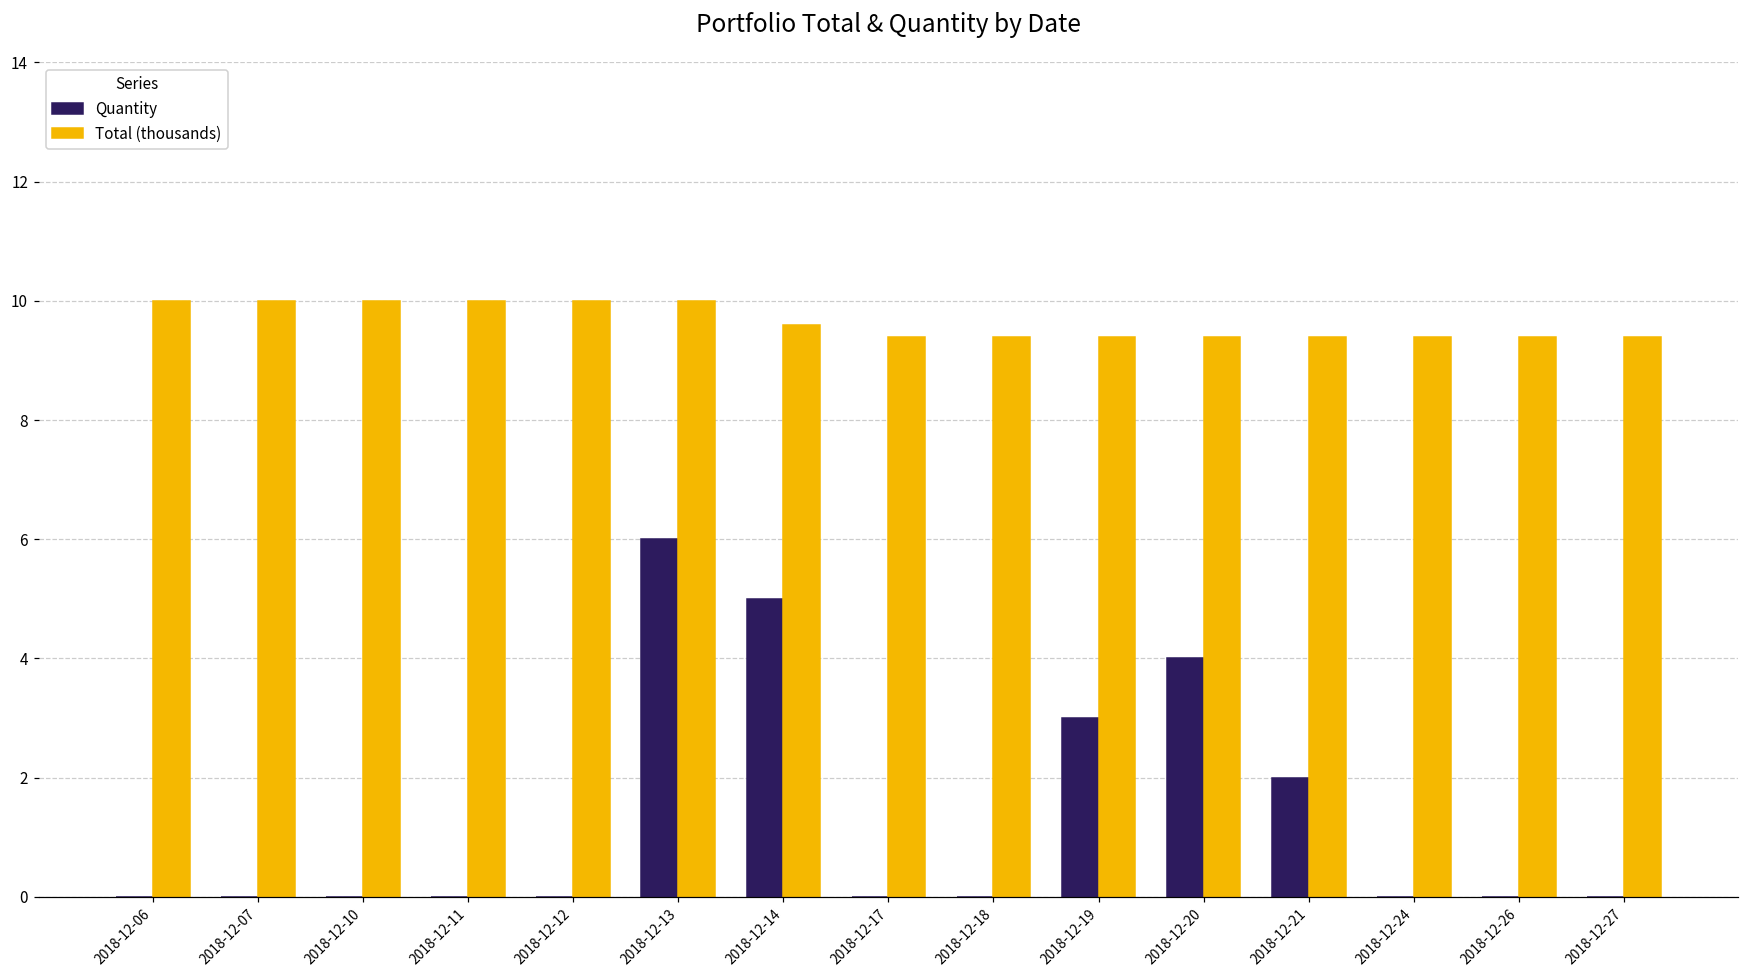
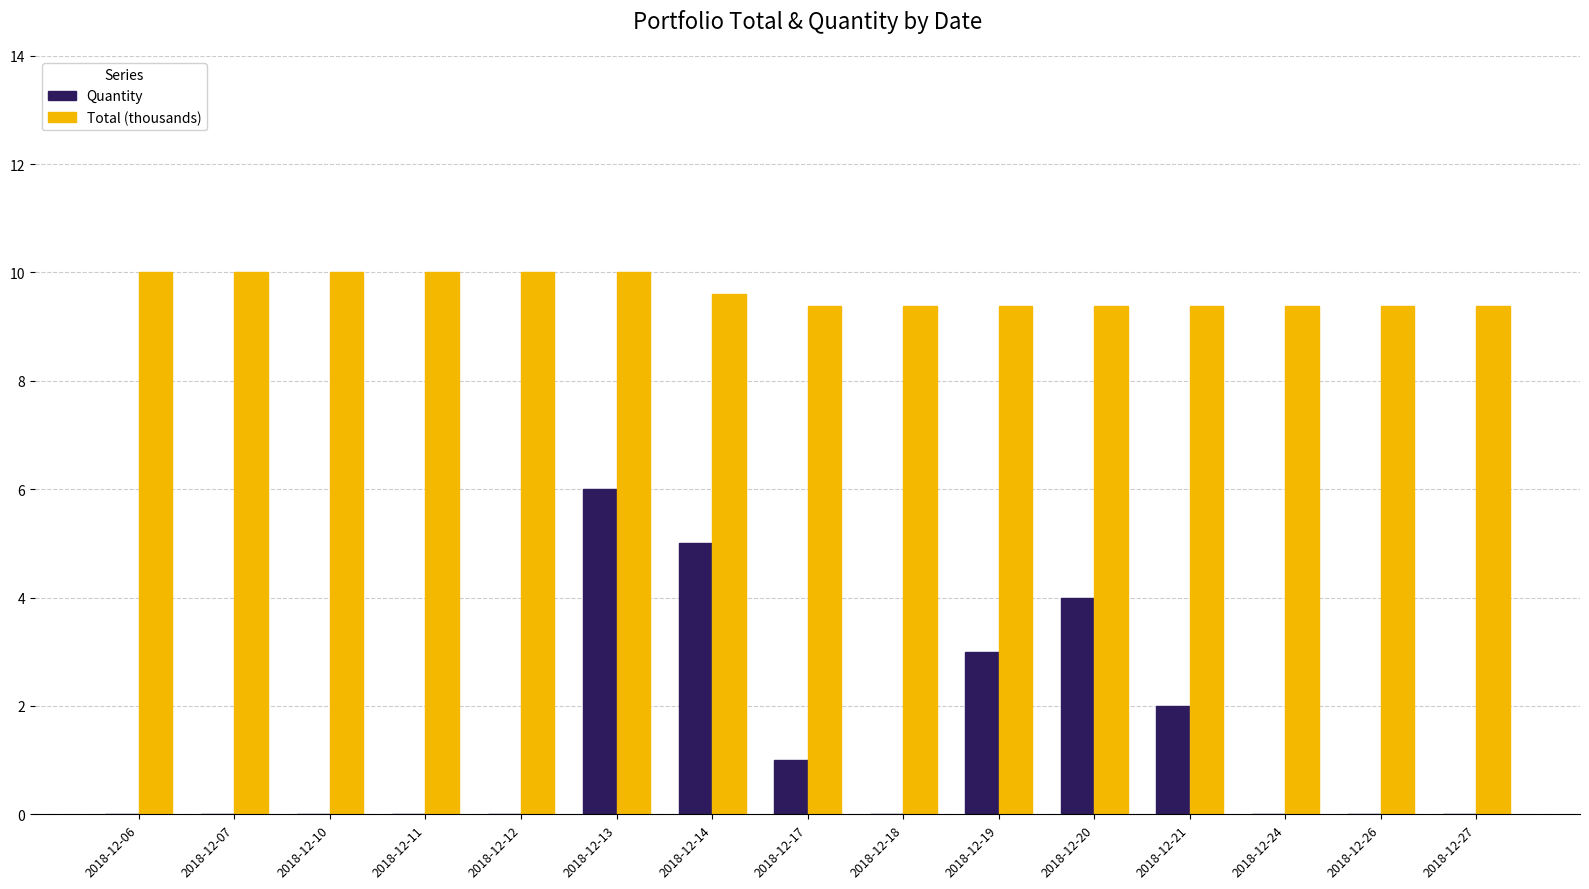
  {
    "Quantity": {
      "2018-12-06": 0,
      "2018-12-07": 0,
      "2018-12-10": 0,
      "2018-12-11": 0,
      "2018-12-12": 0,
      "2018-12-13": 6,
      "2018-12-14": 5,
-     "2018-12-17": 0,
+     "2018-12-17": 1,
      "2018-12-18": 0,
      "2018-12-19": 3,
      "2018-12-20": 4,
      "2018-12-21": 2,
      "2018-12-24": 0,
      "2018-12-26": 0,
      "2018-12-27": 0
    },
    "Total (thousands)": {
      "2018-12-06": 10,
      "2018-12-07": 10,
      "2018-12-10": 10,
      "2018-12-11": 10,
      "2018-12-12": 10,
      "2018-12-13": 10,
      "2018-12-14": 9.6,
      "2018-12-17": 9.4,
      "2018-12-18": 9.4,
      "2018-12-19": 9.4,
      "2018-12-20": 9.4,
      "2018-12-21": 9.4,
      "2018-12-24": 9.4,
      "2018-12-26": 9.4,
      "2018-12-27": 9.4
    }
  }
